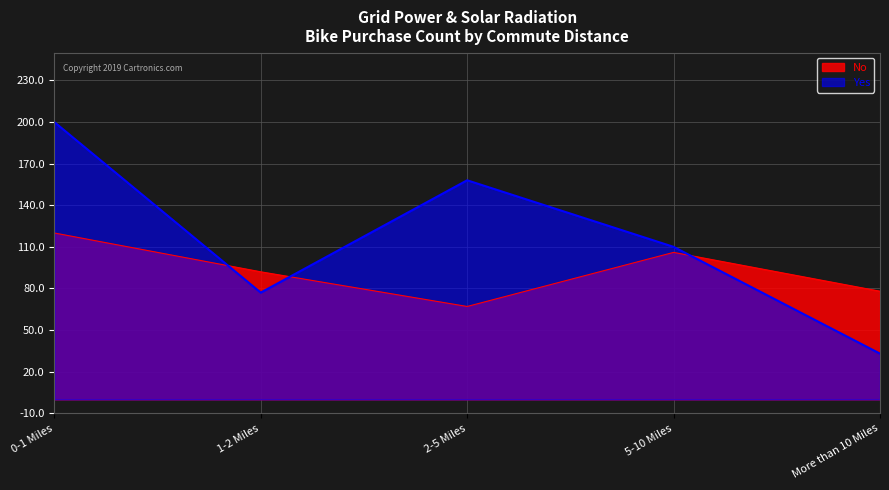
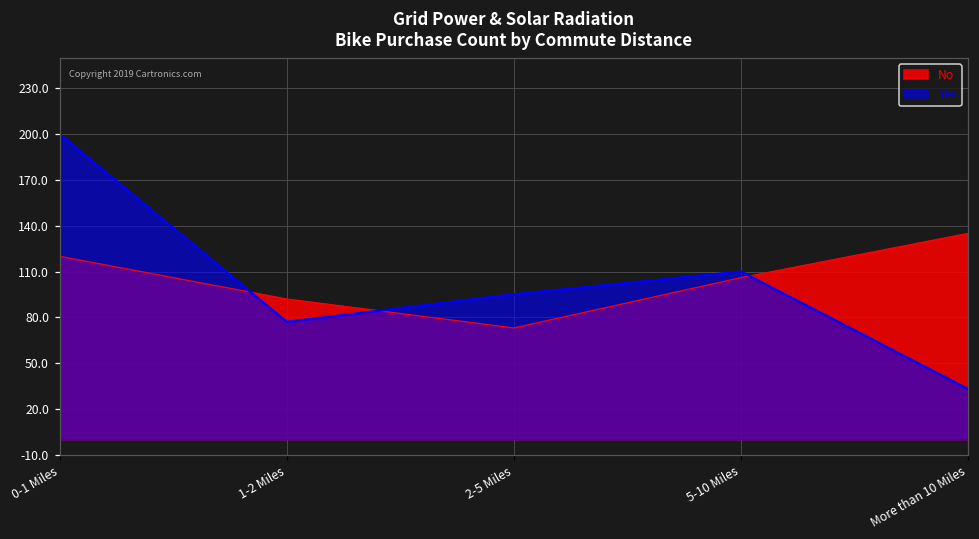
  {
    "No": {
      "0-1 Miles": 120,
      "1-2 Miles": 92,
-     "2-5 Miles": 67,
+     "2-5 Miles": 73,
      "5-10 Miles": 106,
-     "More than 10 Miles": 78
+     "More than 10 Miles": 135
    },
    "Yes": {
      "0-1 Miles": 200,
      "1-2 Miles": 77,
-     "2-5 Miles": 158,
+     "2-5 Miles": 95,
      "5-10 Miles": 110,
      "More than 10 Miles": 33
    }
  }
